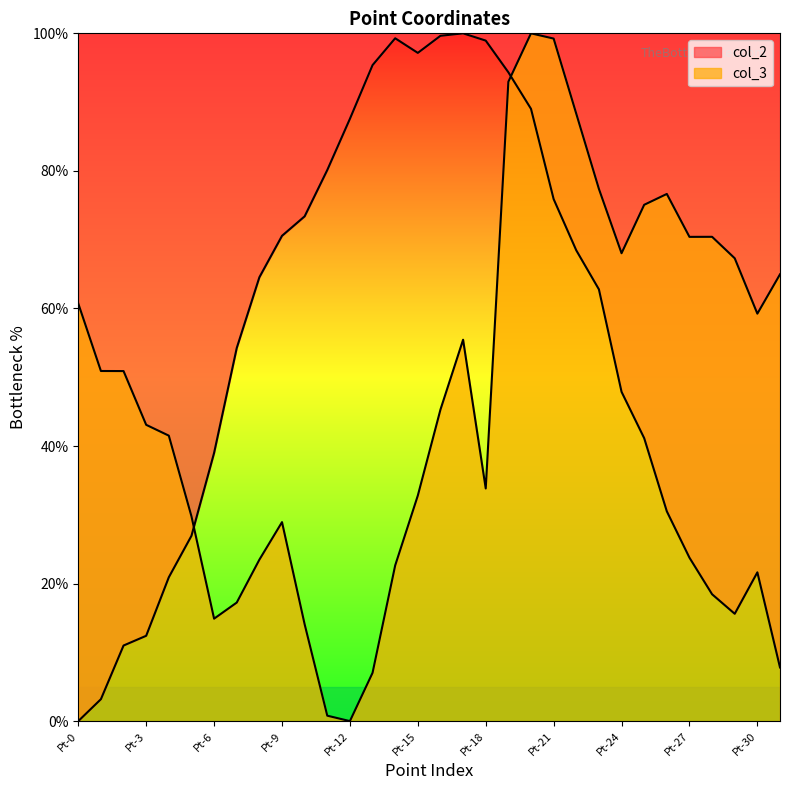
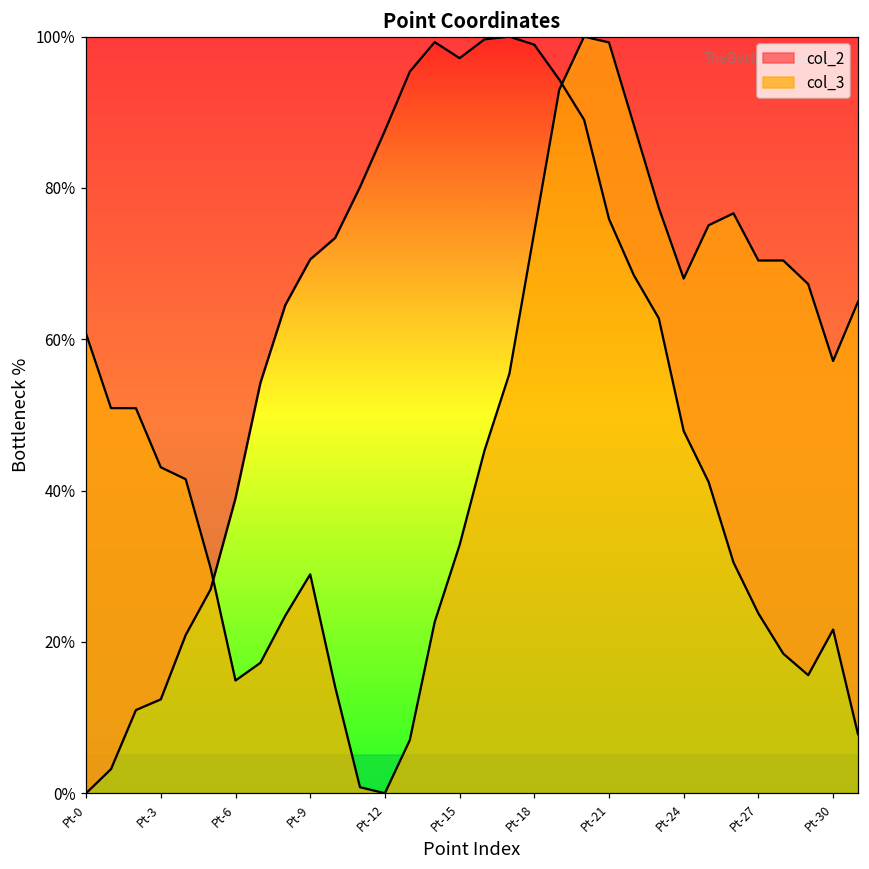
  {
    "col_2": {
      "Pt-0": "100%"
    },
    "col_3": {
      "Pt-0": "61%",
      "Pt-3": "43%",
      "Pt-6": "15%",
      "Pt-9": "29%",
      "Pt-15": "33%",
-     "Pt-18": "34%",
+     "Pt-18": "74%",
      "Pt-21": "99%",
      "Pt-24": "68%",
      "Pt-27": "70%",
-     "Pt-30": "59%"
+     "Pt-30": "57%"
    }
  }
